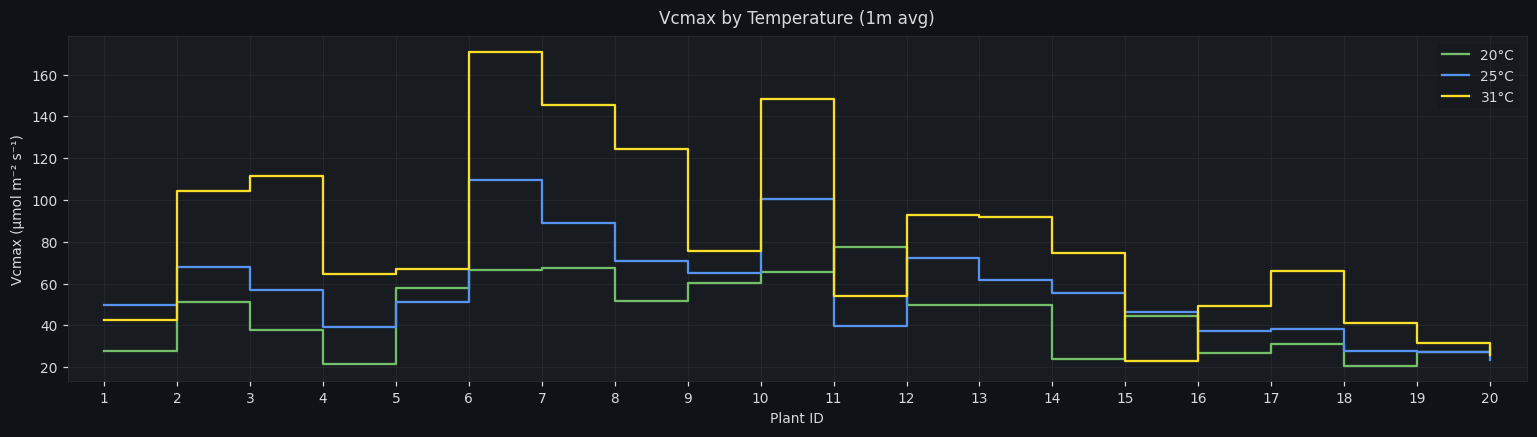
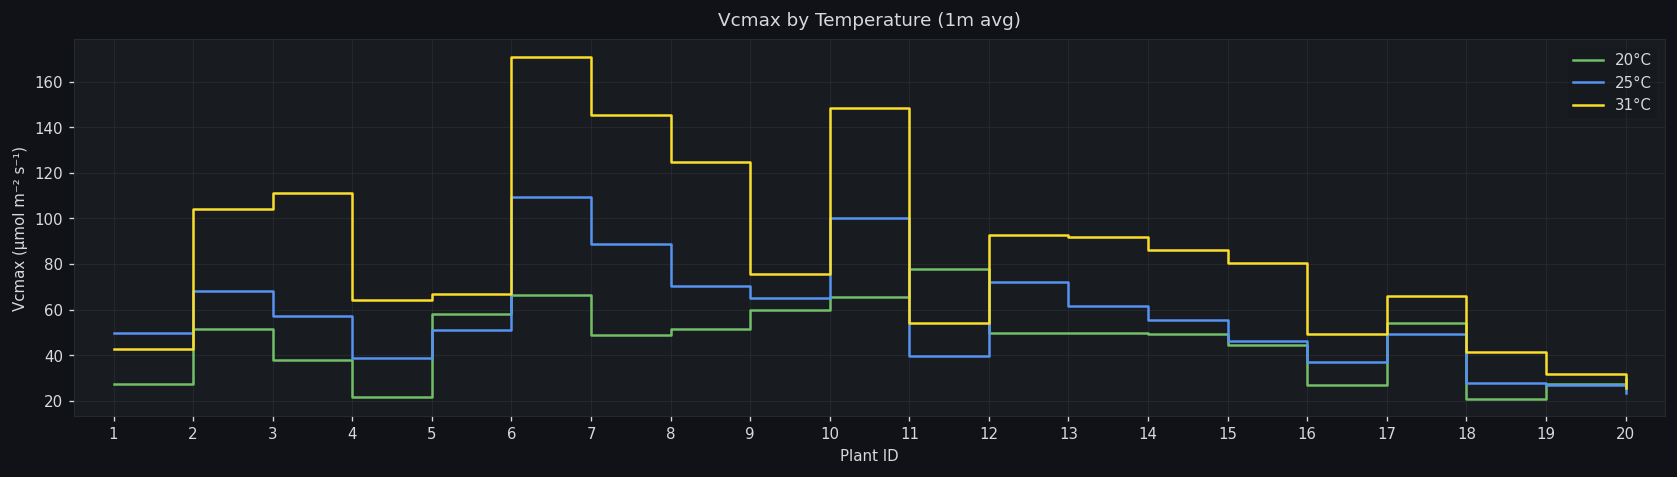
  {
    "20°C": {
      "1": 28,
      "2": 51,
      "3": 38,
      "4": 22,
      "5": 58,
      "6": 67,
-     "7": 67,
+     "7": 49,
      "8": 52,
      "9": 60,
      "10": 65,
      "11": 78,
      "12": 50,
      "13": 50,
-     "14": 24,
+     "14": 49,
      "15": 44,
      "16": 27,
-     "17": 31,
+     "17": 54,
      "18": 21,
      "20": 29
    },
    "25°C": {
      "1": 50,
      "2": 68,
      "3": 57,
      "4": 39,
      "5": 51,
      "6": 110,
      "7": 89,
      "8": 71,
      "9": 65,
      "10": 100,
      "11": 40,
      "12": 72,
      "13": 62,
      "14": 55,
      "15": 46,
      "16": 37,
-     "17": 38,
+     "17": 49,
      "18": 28,
      "20": 23
    },
    "31°C": {
      "1": 43,
      "2": 104,
      "3": 111,
      "4": 64,
      "5": 67,
      "6": 171,
      "7": 145,
      "8": 125,
      "9": 76,
      "10": 148,
      "11": 54,
      "12": 93,
      "13": 92,
-     "14": 75,
-     "15": 23,
+     "14": 86,
+     "15": 80,
      "16": 49,
      "17": 66,
      "18": 41,
      "19": 32,
      "20": 26
    }
  }
